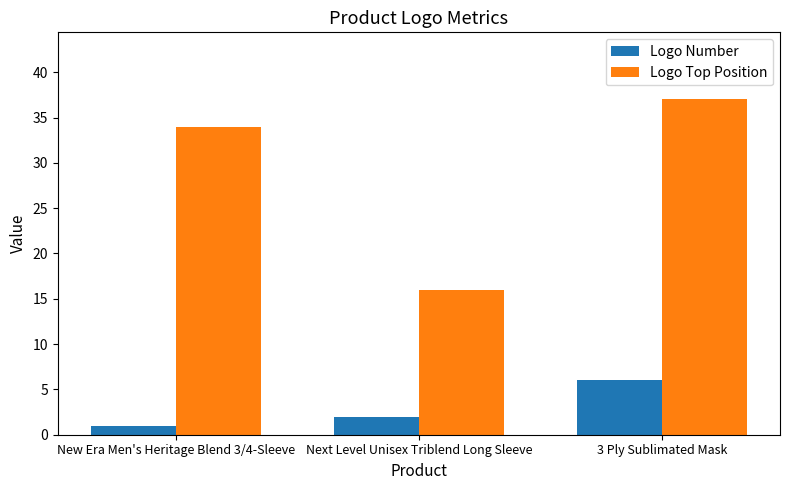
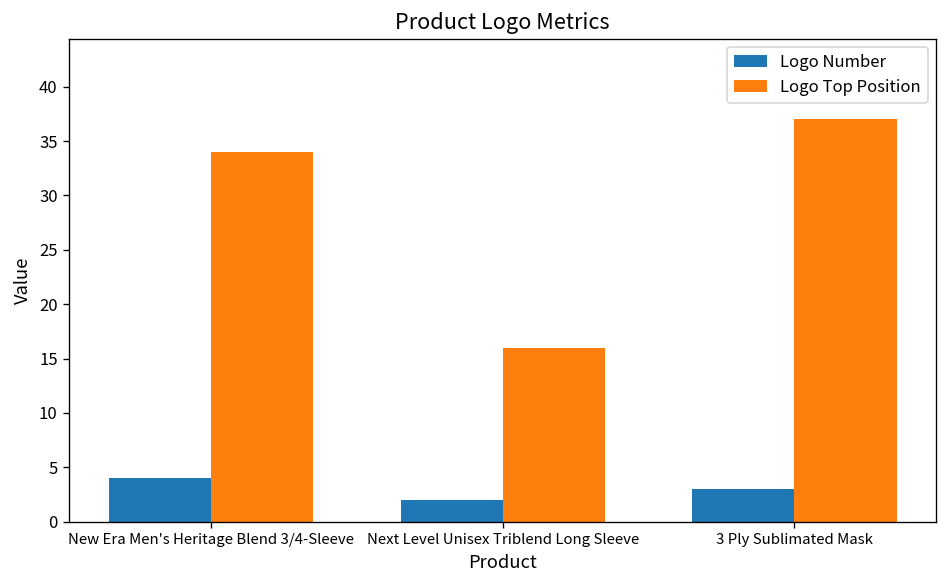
  {
    "Logo Number": {
-     "New Era Men's Heritage Blend 3/4-Sleeve": 1,
+     "New Era Men's Heritage Blend 3/4-Sleeve": 4,
      "Next Level Unisex Triblend Long Sleeve": 2,
-     "3 Ply Sublimated Mask": 6
+     "3 Ply Sublimated Mask": 3
    },
    "Logo Top Position": {
      "New Era Men's Heritage Blend 3/4-Sleeve": 34,
      "Next Level Unisex Triblend Long Sleeve": 16,
      "3 Ply Sublimated Mask": 37
    }
  }
